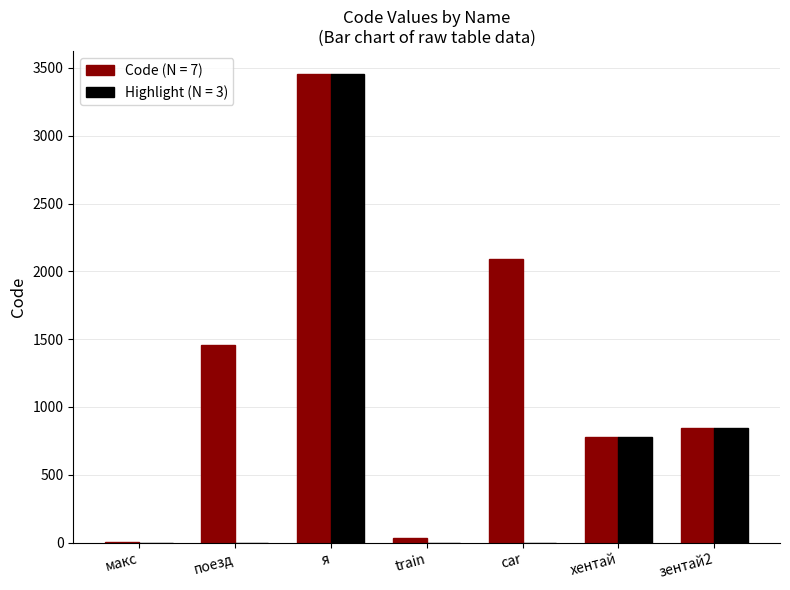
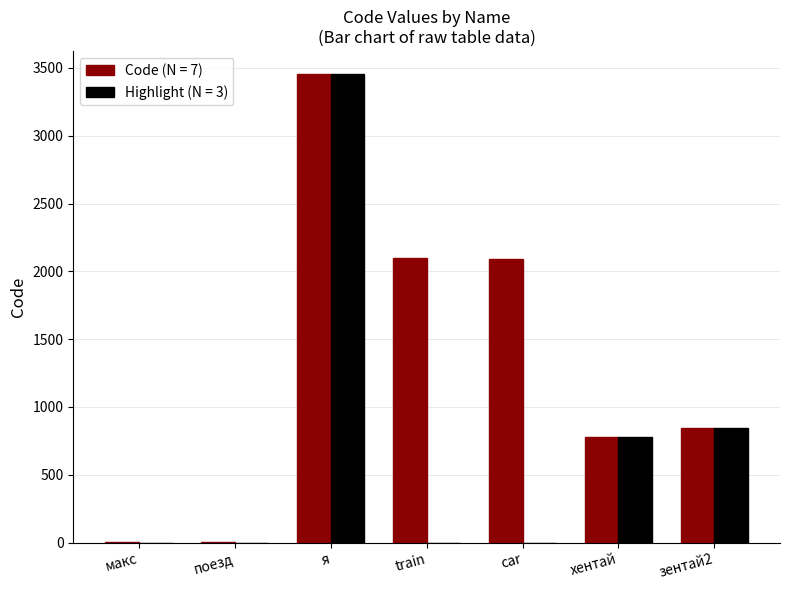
  {
    "Code (N = 7)": {
-     "поезд": 1450,
+     "поезд": 0,
      "я": 3450,
-     "train": 30,
+     "train": 2100,
      "car": 2090,
      "хентай": 780,
      "зентай2": 840
    },
    "Highlight (N = 3)": {
      "макс": 0,
      "поезд": 0,
      "я": 3450,
      "train": 0,
      "car": 0,
      "хентай": 780,
      "зентай2": 840
    }
  }
